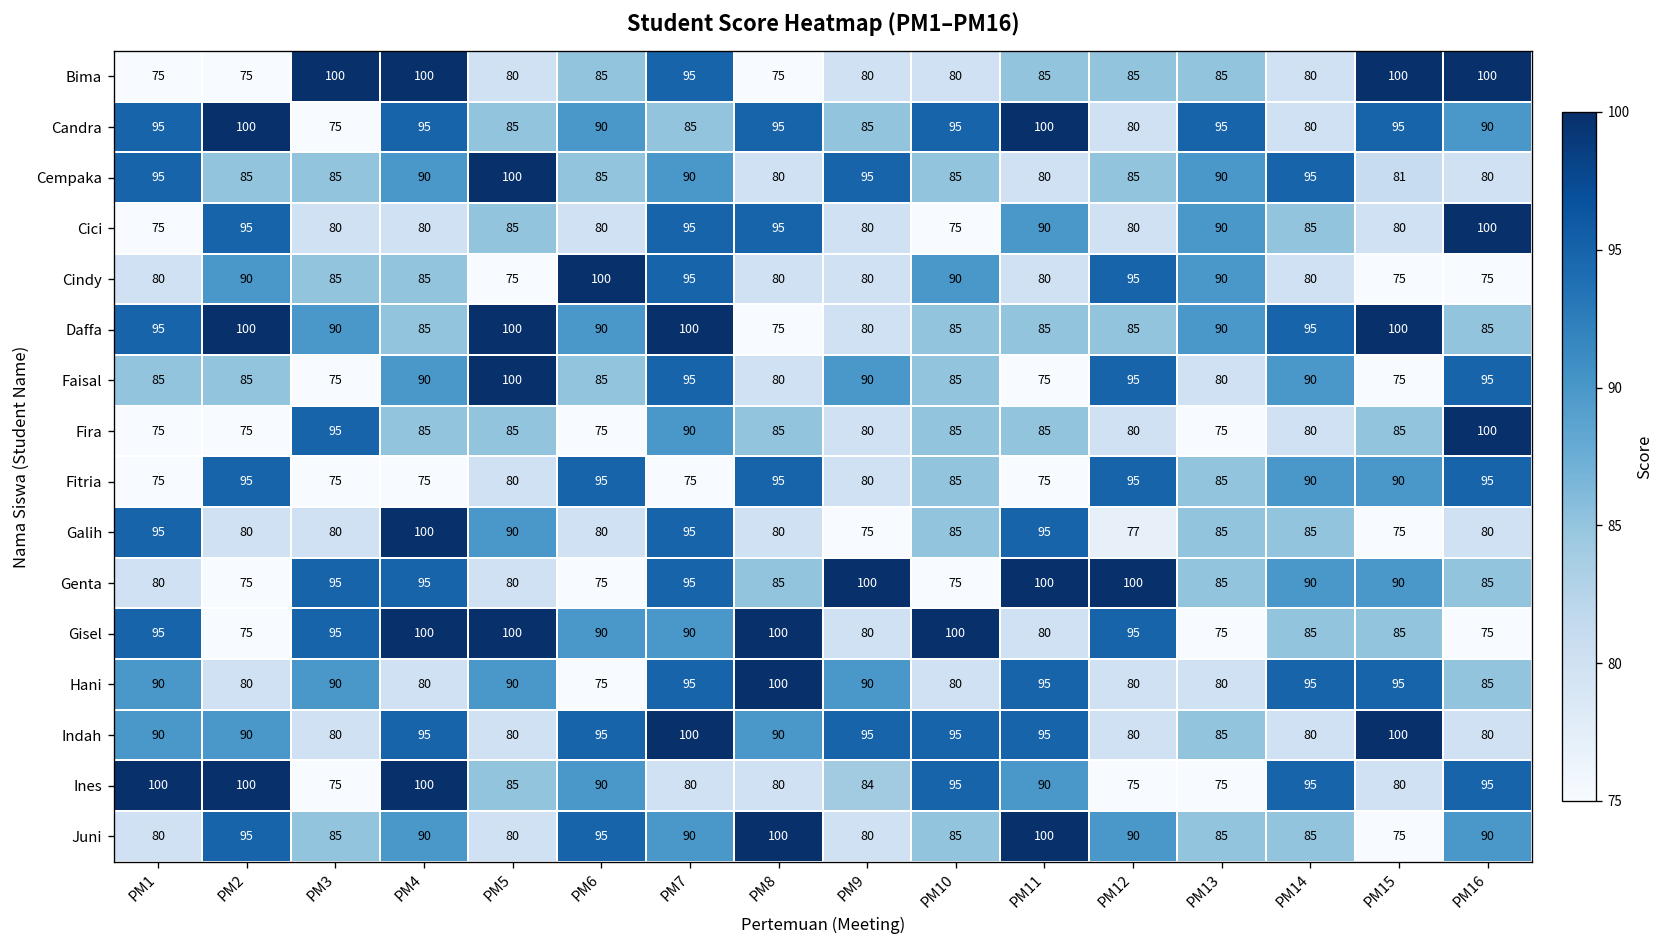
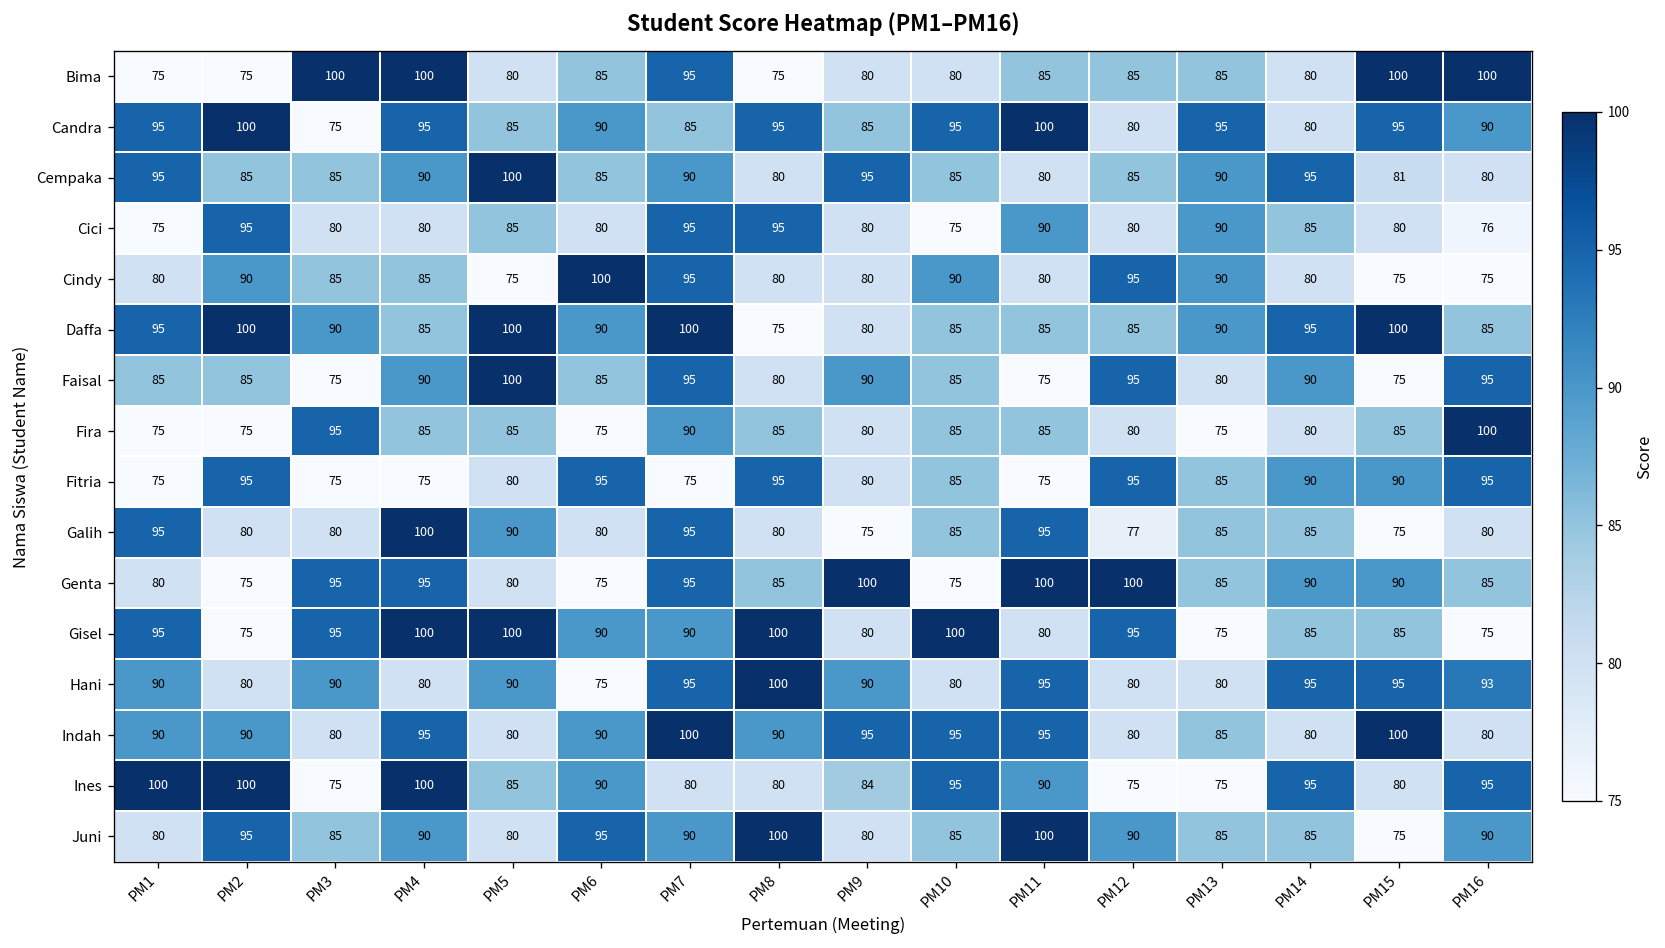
  {
    "Cici": {
      "PM1": 75,
      "PM2": 95,
      "PM3": 80,
      "PM4": 80,
      "PM5": 85,
      "PM6": 80,
      "PM7": 95,
      "PM8": 95,
      "PM9": 80,
      "PM10": 75,
      "PM11": 90,
      "PM12": 80,
      "PM13": 90,
      "PM14": 85,
      "PM15": 80,
-     "PM16": 100
+     "PM16": 76
    },
    "Hani": {
      "PM1": 90,
      "PM2": 80,
      "PM3": 90,
      "PM4": 80,
      "PM5": 90,
      "PM6": 75,
      "PM7": 95,
      "PM8": 100,
      "PM9": 90,
      "PM10": 80,
      "PM11": 95,
      "PM12": 80,
      "PM13": 80,
      "PM14": 95,
      "PM15": 95,
-     "PM16": 85
+     "PM16": 93
    },
    "Indah": {
      "PM1": 90,
      "PM2": 90,
      "PM3": 80,
      "PM4": 95,
      "PM5": 80,
-     "PM6": 95,
+     "PM6": 90,
      "PM7": 100,
      "PM8": 90,
      "PM9": 95,
      "PM10": 95,
      "PM11": 95,
      "PM12": 80,
      "PM13": 85,
      "PM14": 80,
      "PM15": 100,
      "PM16": 80
    }
  }
